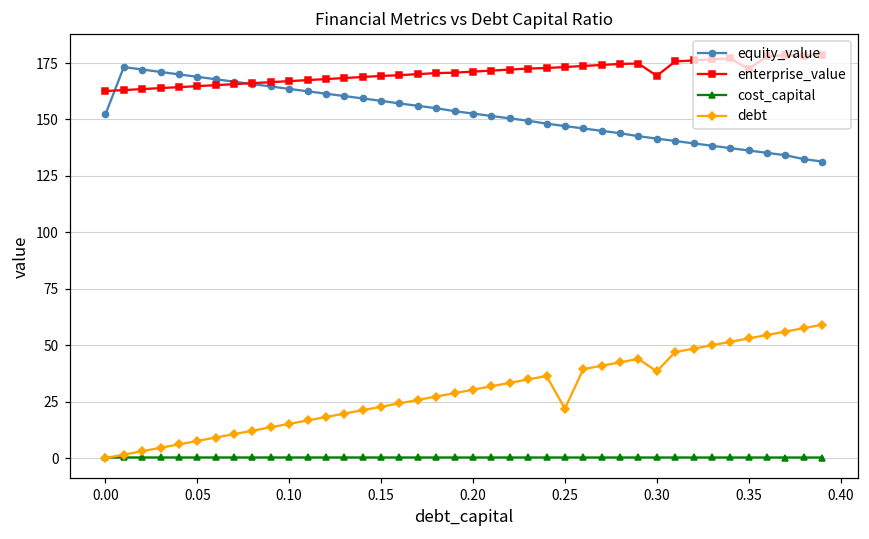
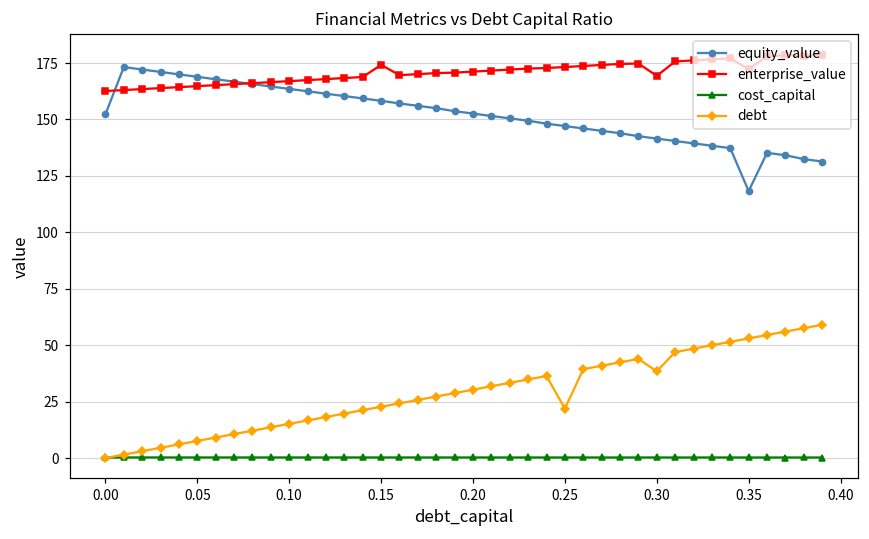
  {
    "equity_value": {
      "0.00": 152,
      "0.05": 169,
      "0.10": 164,
      "0.15": 158,
      "0.20": 153,
      "0.25": 147,
      "0.30": 142,
-     "0.35": 136
+     "0.35": 118
    },
    "enterprise_value": {
      "0.00": 163,
      "0.05": 165,
      "0.10": 167,
-     "0.15": 169,
+     "0.15": 174,
      "0.20": 171,
      "0.25": 173,
      "0.30": 169
    },
    "cost_capital": {
      "0.05": 0,
      "0.10": 0,
      "0.15": 0,
      "0.20": 0,
      "0.25": 0,
      "0.30": 0,
      "0.35": 0
    },
    "debt": {
      "0.05": 8,
      "0.10": 15,
      "0.15": 23,
      "0.20": 30,
      "0.25": 22,
      "0.30": 38,
      "0.35": 53
    }
  }
